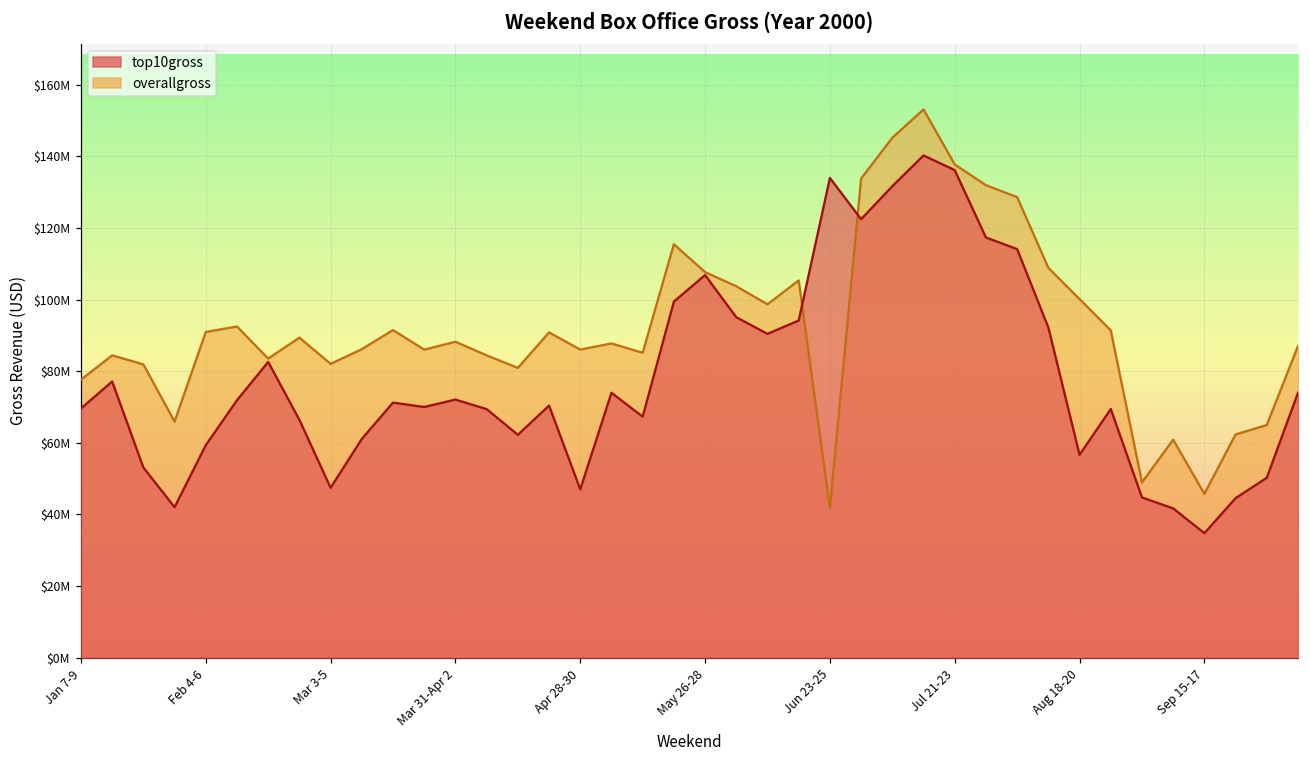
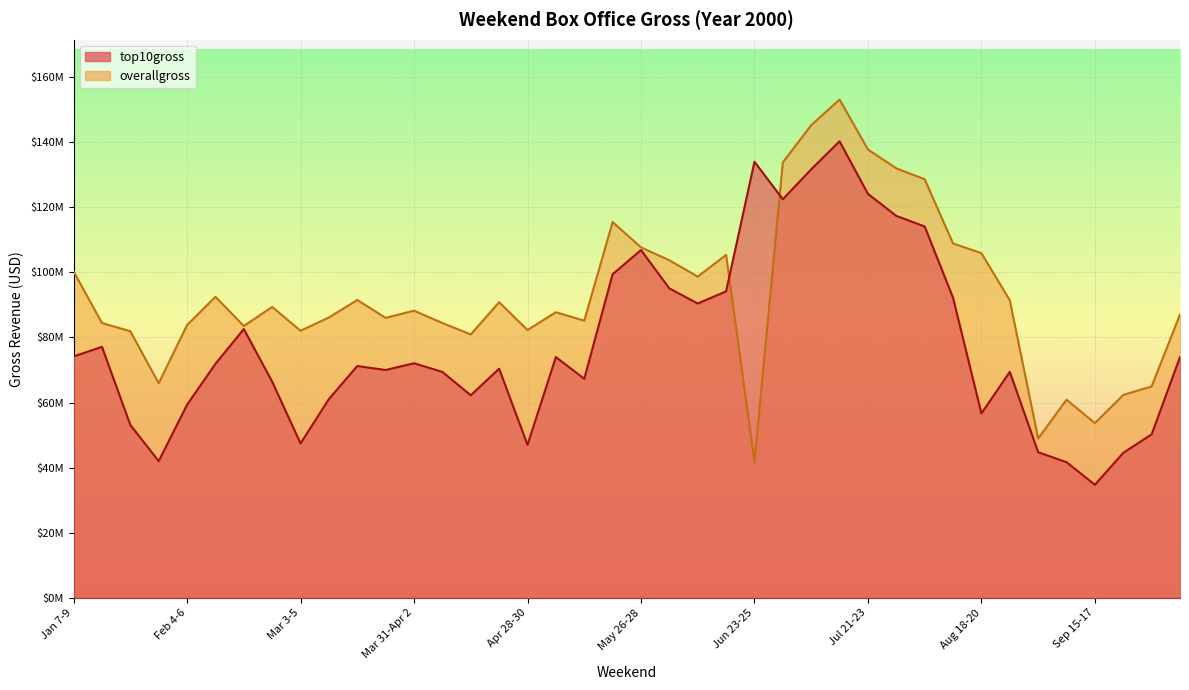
  {
    "overallgross": {
-     "Jan 7-9": "$78000000",
-     "Feb 4-6": "$91000000",
+     "Jan 7-9": "$100000000",
+     "Feb 4-6": "$84000000",
      "Mar 3-5": "$82000000",
      "Mar 31-Apr 2": "$88000000",
-     "Apr 28-30": "$86000000",
+     "Apr 28-30": "$82000000",
      "May 26-28": "$108000000",
      "Jun 23-25": "$42000000",
      "Jul 21-23": "$138000000",
-     "Aug 18-20": "$100000000",
-     "Sep 15-17": "$46000000"
+     "Aug 18-20": "$106000000",
+     "Sep 15-17": "$54000000"
    },
    "top10gross": {
-     "Jan 7-9": "$70000000",
+     "Jan 7-9": "$74000000",
      "Feb 4-6": "$59000000",
      "Mar 3-5": "$47000000",
      "Mar 31-Apr 2": "$72000000",
      "Apr 28-30": "$47000000",
      "May 26-28": "$107000000",
      "Jun 23-25": "$134000000",
-     "Jul 21-23": "$136000000",
+     "Jul 21-23": "$124000000",
      "Aug 18-20": "$57000000",
      "Sep 15-17": "$35000000"
    }
  }
